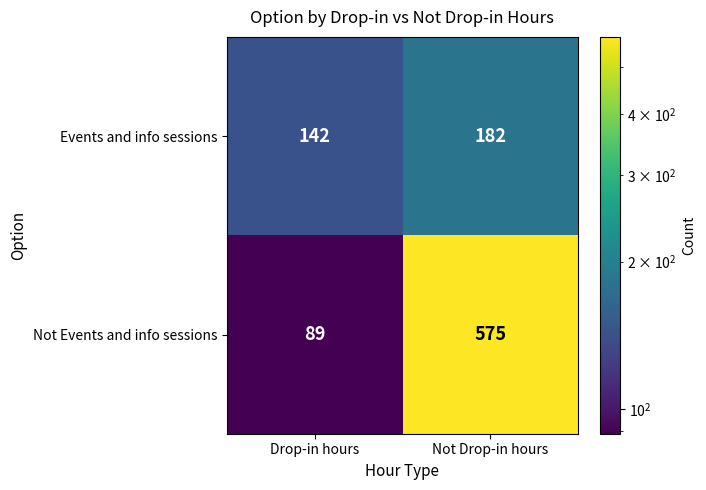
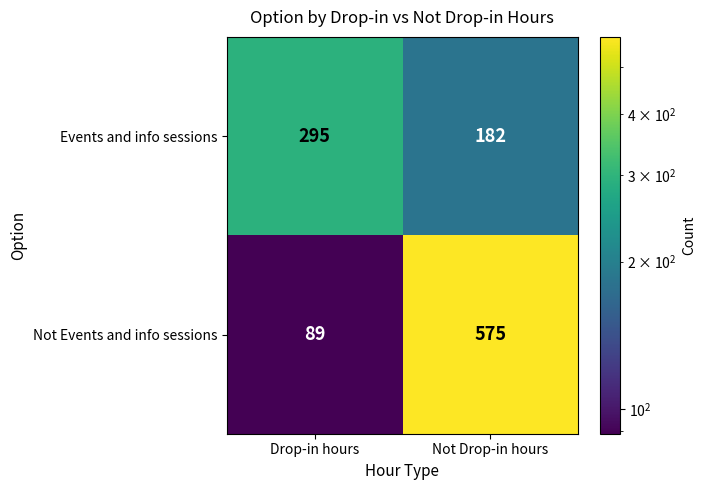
  {
    "Events and info sessions": {
-     "Drop-in hours": 142,
+     "Drop-in hours": 295,
      "Not Drop-in hours": 182
    },
    "Not Events and info sessions": {
      "Drop-in hours": 89,
      "Not Drop-in hours": 575
    }
  }
